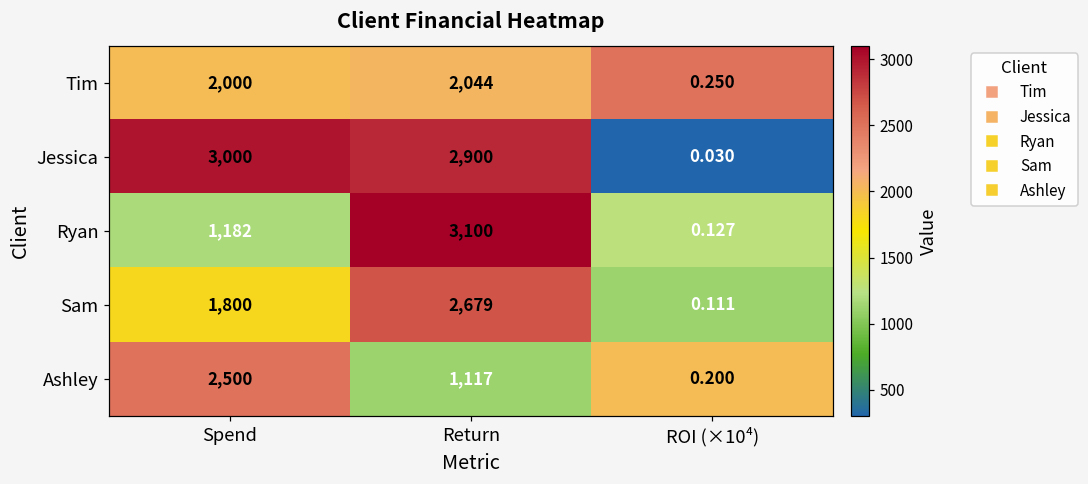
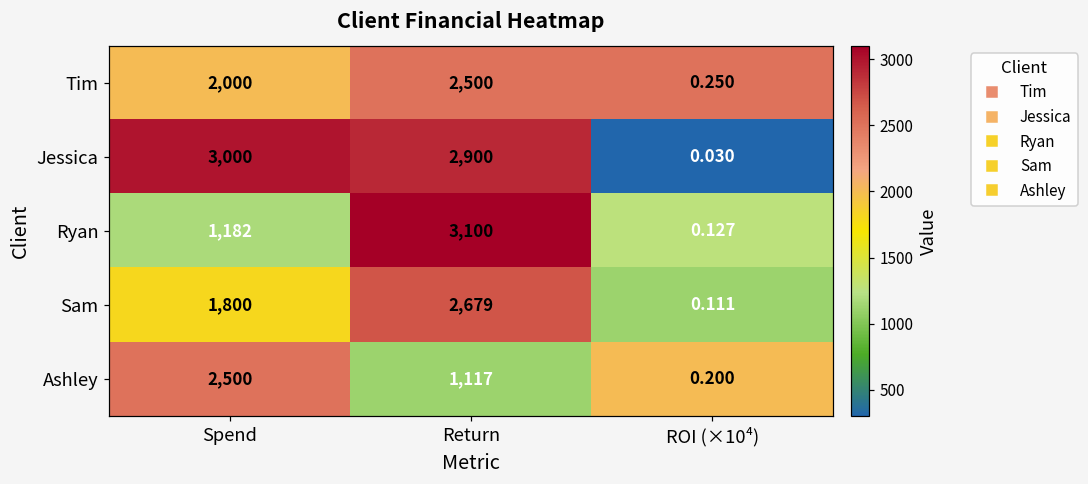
  {
    "Tim": {
      "Spend": "2,000",
-     "Return": "2,044",
+     "Return": "2,500",
      "ROI (×10⁴)": "0.250"
    },
    "Jessica": {
      "Spend": "3,000",
      "Return": "2,900",
      "ROI (×10⁴)": "0.030"
    },
    "Ryan": {
      "Spend": "1,182",
      "Return": "3,100",
      "ROI (×10⁴)": "0.127"
    },
    "Sam": {
      "Spend": "1,800",
      "Return": "2,679",
      "ROI (×10⁴)": "0.111"
    },
    "Ashley": {
      "Spend": "2,500",
      "Return": "1,117",
      "ROI (×10⁴)": "0.200"
    }
  }
